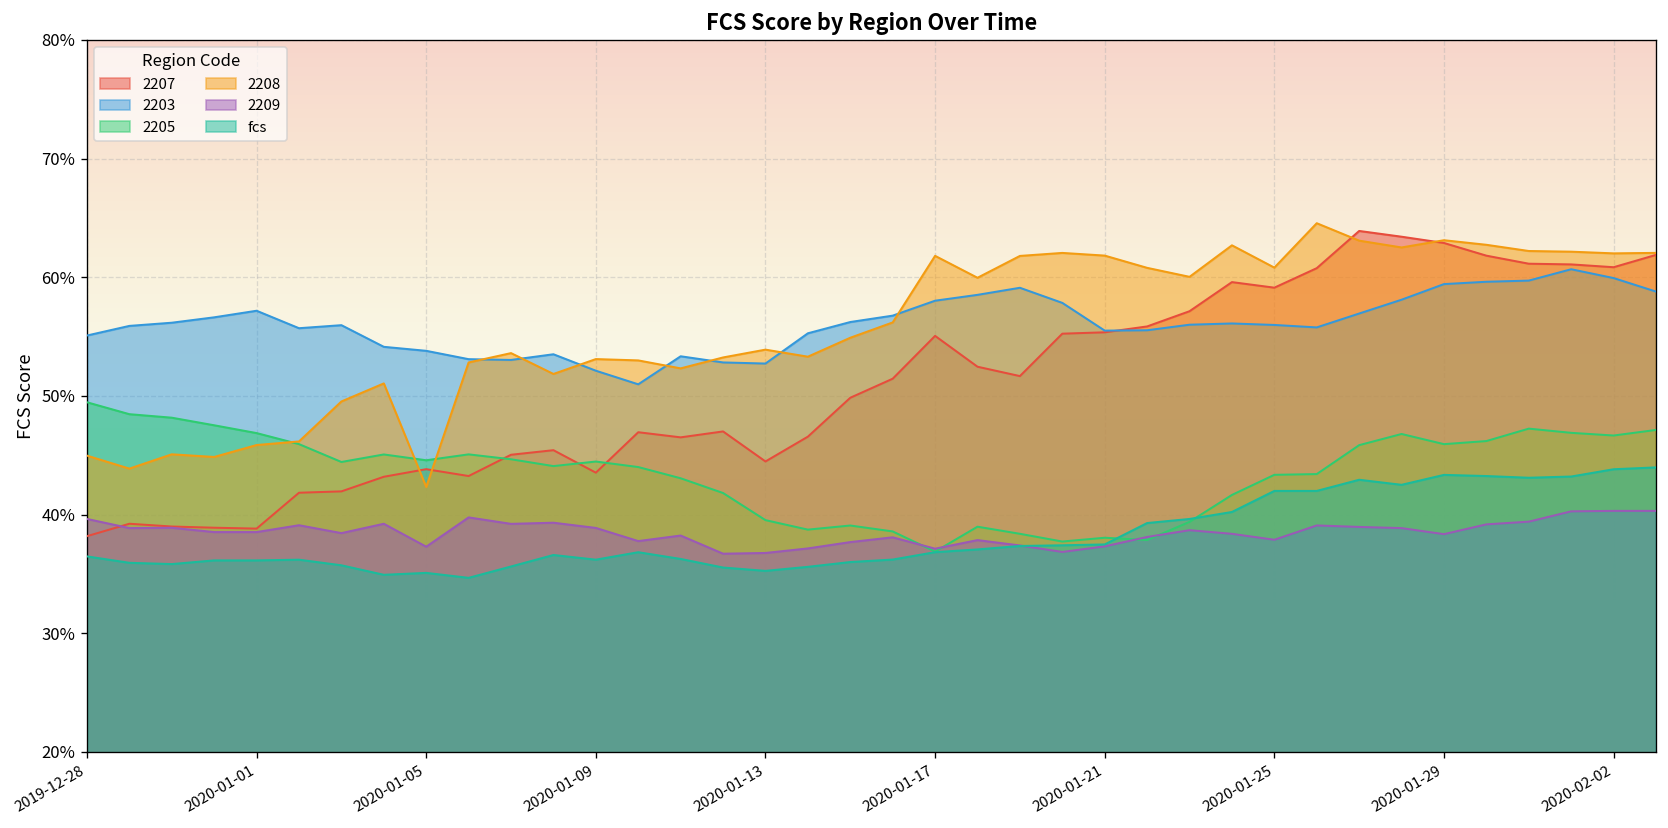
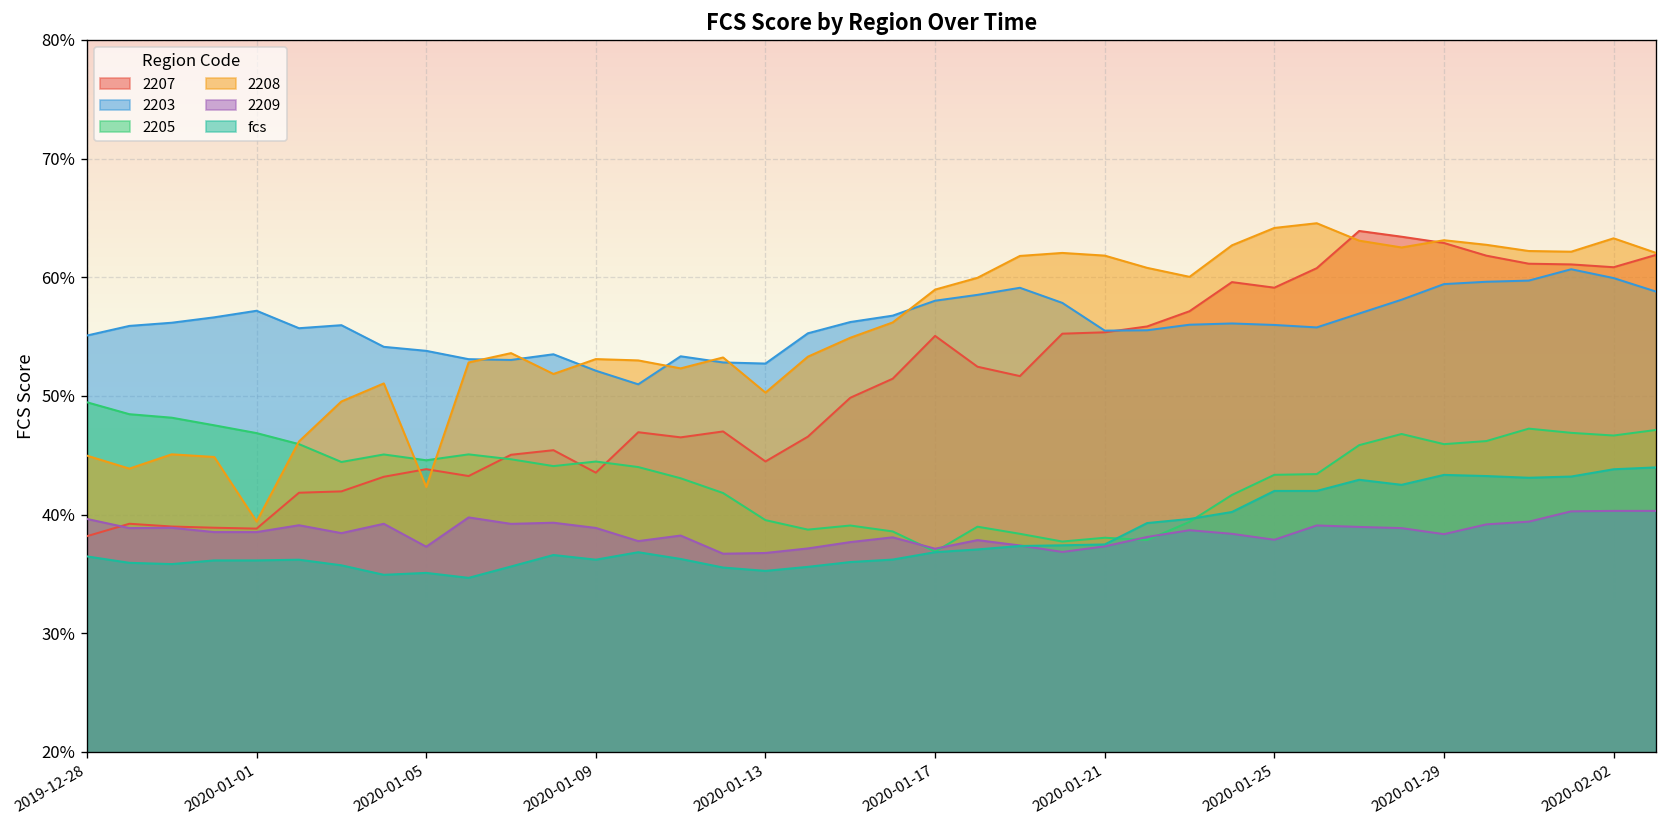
  {
    "2207": {
      "2019-12-28": "38%",
      "2020-01-01": "39%",
      "2020-01-05": "44%",
      "2020-01-09": "44%",
      "2020-01-13": "44%",
      "2020-01-17": "55%",
      "2020-01-25": "59%",
      "2020-02-02": "61%"
    },
    "2208": {
      "2019-12-28": "45%",
-     "2020-01-01": "46%",
+     "2020-01-01": "39%",
      "2020-01-05": "42%",
      "2020-01-09": "53%",
-     "2020-01-13": "54%",
-     "2020-01-17": "62%",
+     "2020-01-13": "50%",
+     "2020-01-17": "59%",
      "2020-01-21": "62%",
-     "2020-01-25": "61%",
-     "2020-02-02": "62%"
+     "2020-01-25": "64%",
+     "2020-02-02": "63%"
    },
    "2209": {
      "2019-12-28": "40%",
      "2020-01-01": "39%",
      "2020-01-05": "37%",
      "2020-01-09": "39%",
      "2020-01-13": "37%",
      "2020-01-25": "38%",
      "2020-01-29": "38%",
      "2020-02-02": "40%"
    }
  }
